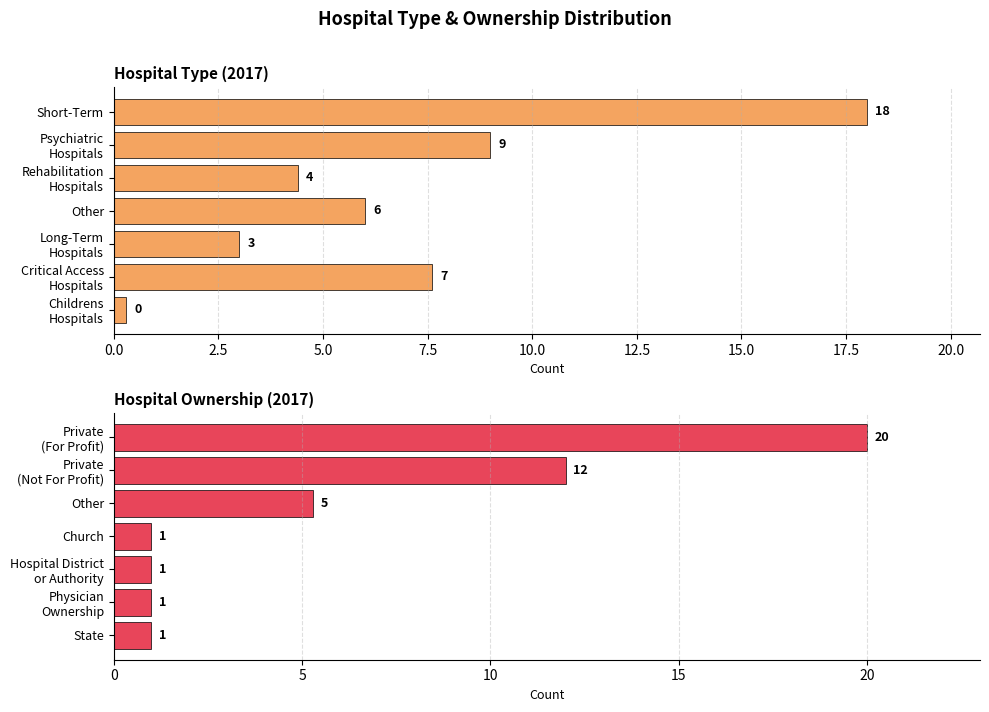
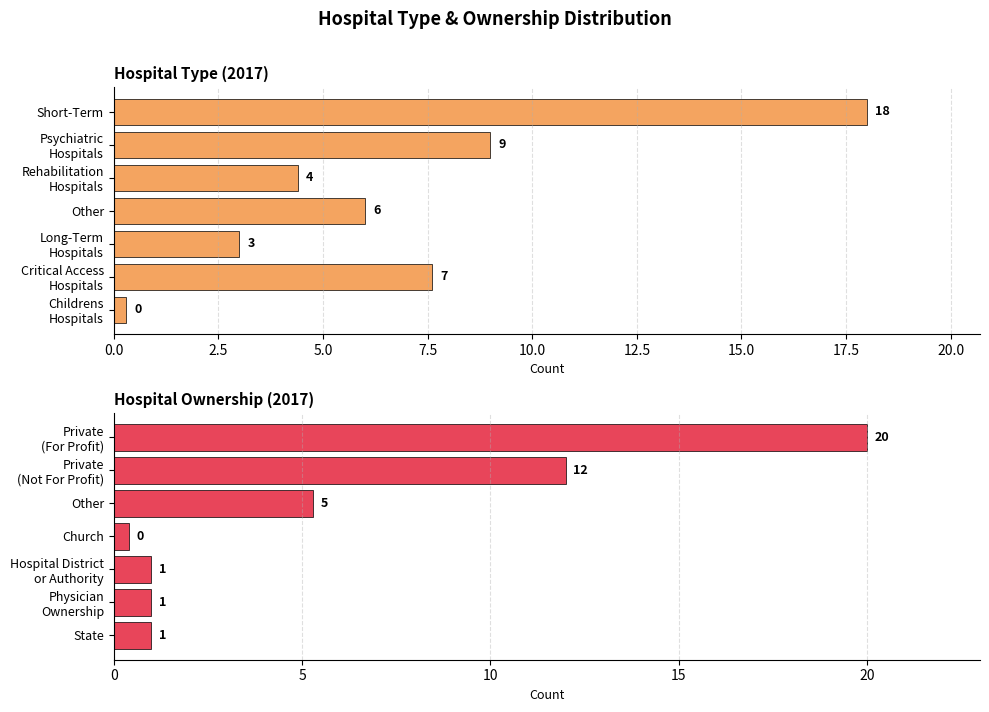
  {
    "Hospital Type (2017)": {
      "Short-Term": 18,
      "Psychiatric Hospitals": 9,
      "Rehabilitation Hospitals": 4,
      "Other": 6,
      "Long-Term Hospitals": 3,
      "Childrens Hospitals": 0
    },
    "Hospital Ownership (2017)": {
      "Private (For Profit)": 20,
      "Private (Not For Profit)": 12,
      "Other": 5,
-     "Church": 1,
+     "Church": 0,
      "Hospital District or Authority": 1,
      "Physician Ownership": 1,
      "State": 1
    }
  }
